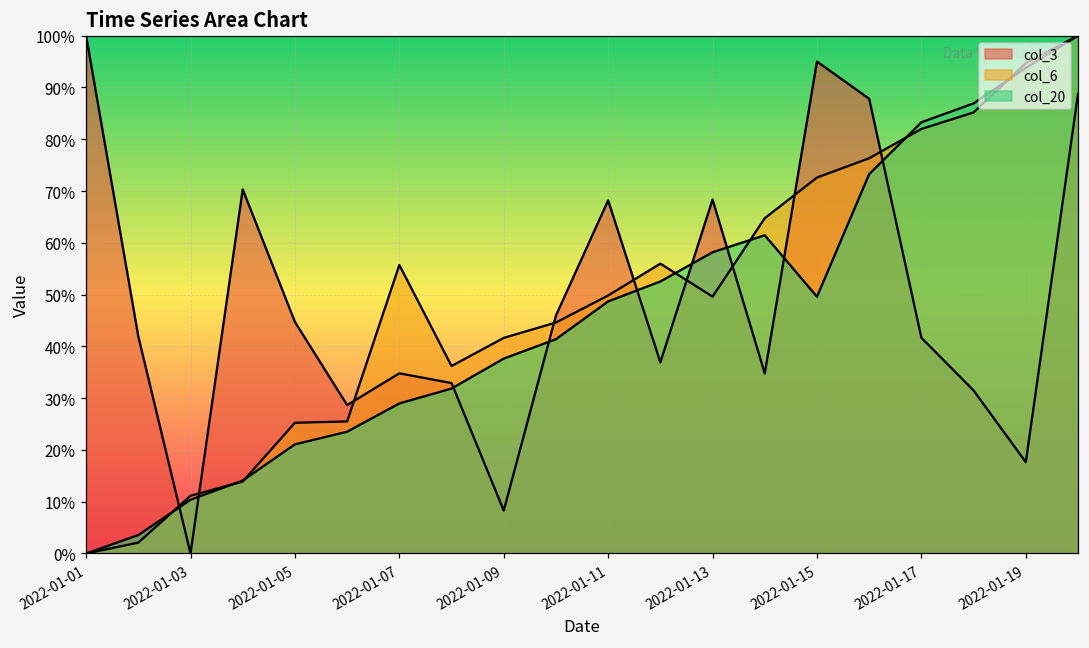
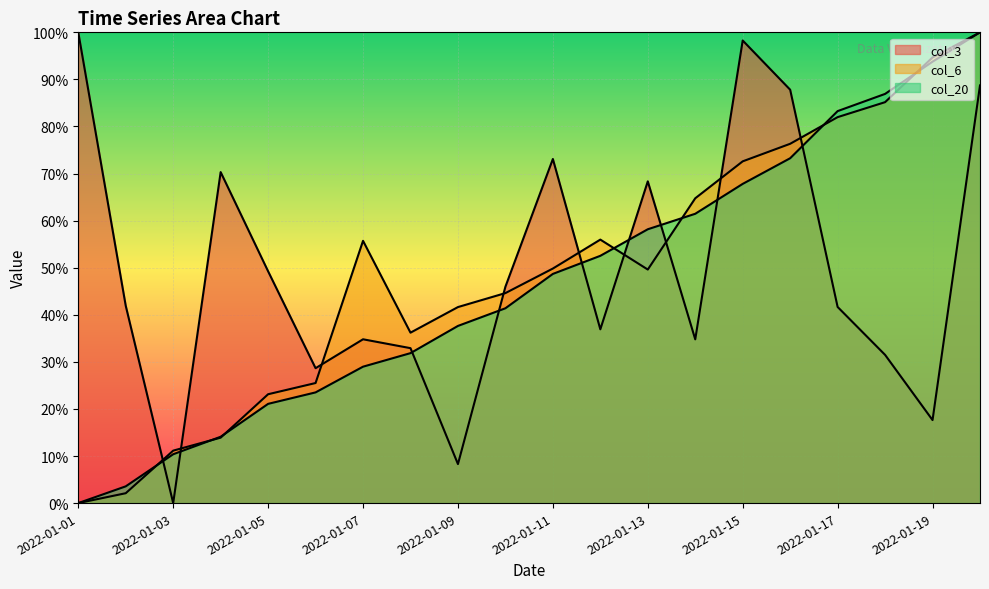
  {
    "col_3": {
      "2022-01-01": "100%",
      "2022-01-03": "0%",
-     "2022-01-05": "45%",
+     "2022-01-05": "49%",
      "2022-01-07": "35%",
      "2022-01-09": "8%",
-     "2022-01-11": "68%",
+     "2022-01-11": "73%",
      "2022-01-13": "68%",
-     "2022-01-15": "95%",
+     "2022-01-15": "98%",
      "2022-01-17": "42%",
      "2022-01-19": "18%"
    },
    "col_6": {
      "2022-01-03": "11%",
-     "2022-01-05": "25%",
+     "2022-01-05": "23%",
      "2022-01-07": "56%",
      "2022-01-09": "42%",
      "2022-01-11": "50%",
      "2022-01-13": "50%",
      "2022-01-15": "73%",
      "2022-01-17": "82%"
    },
    "col_20": {
      "2022-01-03": "10%",
      "2022-01-05": "21%",
      "2022-01-07": "29%",
      "2022-01-09": "38%",
      "2022-01-11": "49%",
      "2022-01-13": "58%",
-     "2022-01-15": "50%",
+     "2022-01-15": "68%",
      "2022-01-17": "83%"
    }
  }
